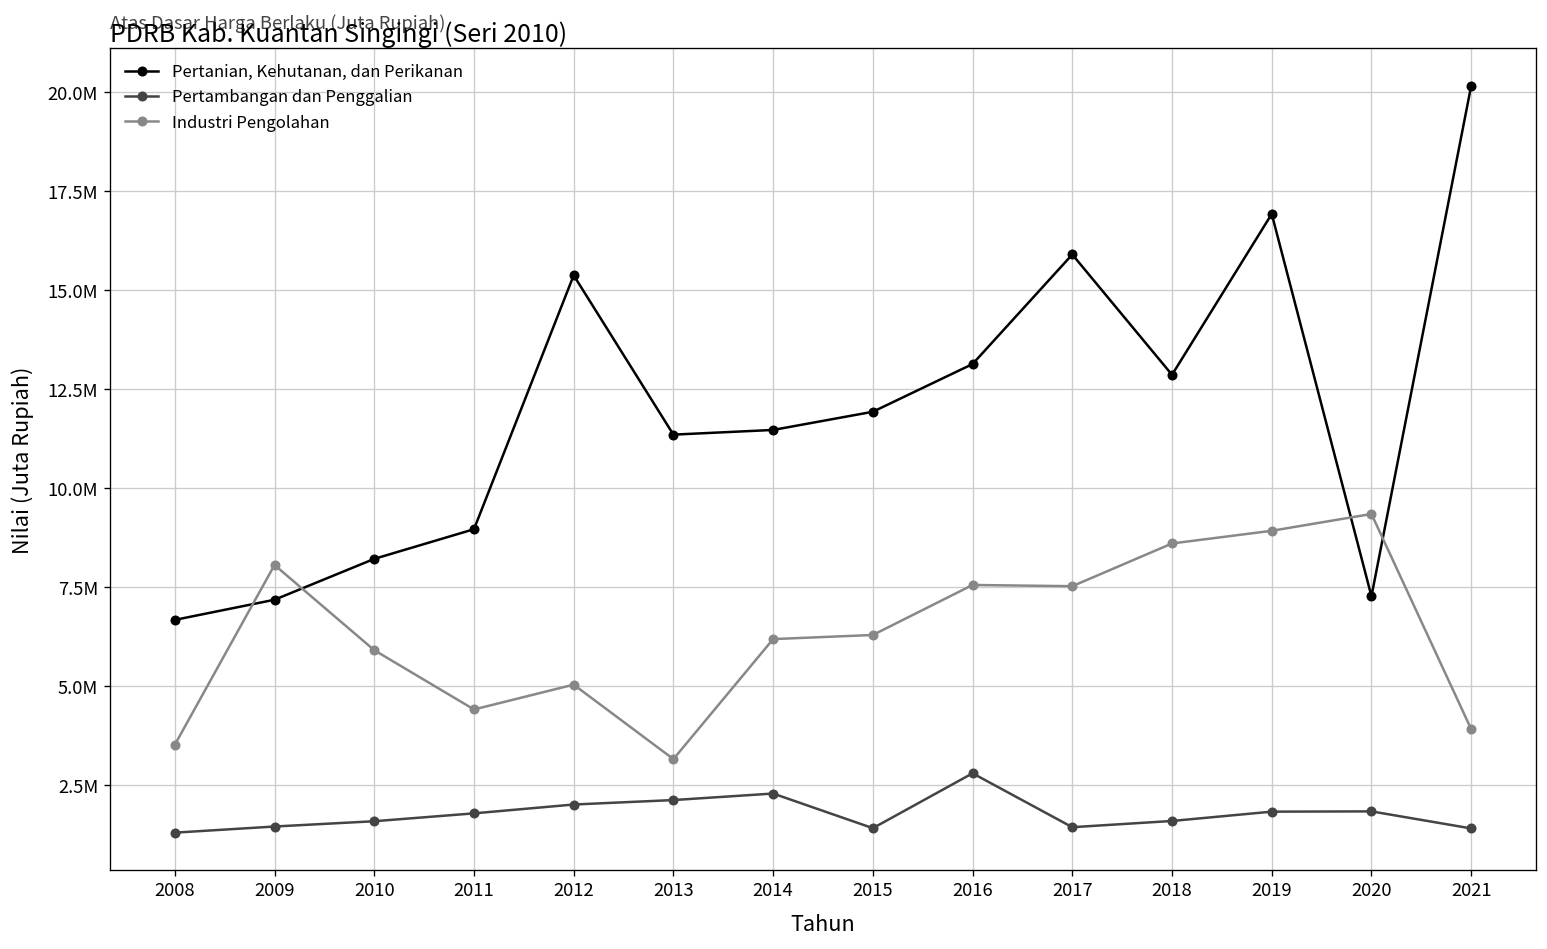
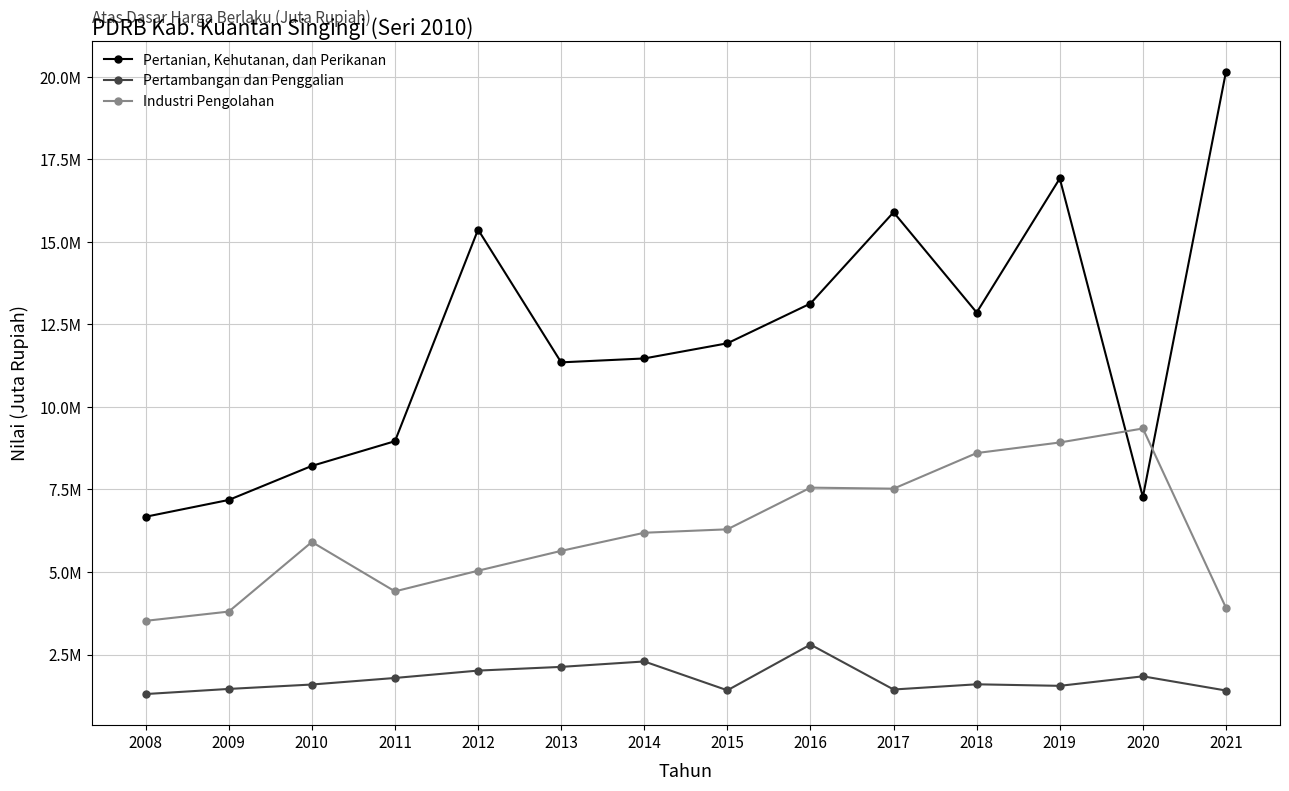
  {
    "Pertanian, Kehutanan, dan Perikanan": {
      "2008": 6700000,
      "2009": 7200000,
      "2010": 8200000,
      "2011": 9000000,
      "2012": 15400000,
      "2013": 11300000,
      "2014": 11500000,
      "2015": 11900000,
      "2016": 13100000,
      "2017": 15900000,
      "2018": 12900000,
      "2019": 16900000,
      "2020": 7300000,
      "2021": 20200000
    },
    "Pertambangan dan Penggalian": {
      "2008": 1300000,
      "2009": 1500000,
      "2010": 1600000,
      "2011": 1800000,
      "2012": 2000000,
      "2013": 2100000,
      "2014": 2300000,
      "2015": 1400000,
      "2016": 2800000,
      "2017": 1400000,
      "2018": 1600000,
-     "2019": 1800000,
+     "2019": 1600000,
      "2020": 1800000,
      "2021": 1400000
    },
    "Industri Pengolahan": {
      "2008": 3500000,
-     "2009": 8100000,
+     "2009": 3800000,
      "2010": 5900000,
      "2011": 4400000,
      "2012": 5000000,
-     "2013": 3200000,
+     "2013": 5600000,
      "2014": 6200000,
      "2015": 6300000,
      "2016": 7600000,
      "2017": 7500000,
      "2018": 8600000,
      "2019": 8900000,
      "2020": 9300000,
      "2021": 3900000
    }
  }
